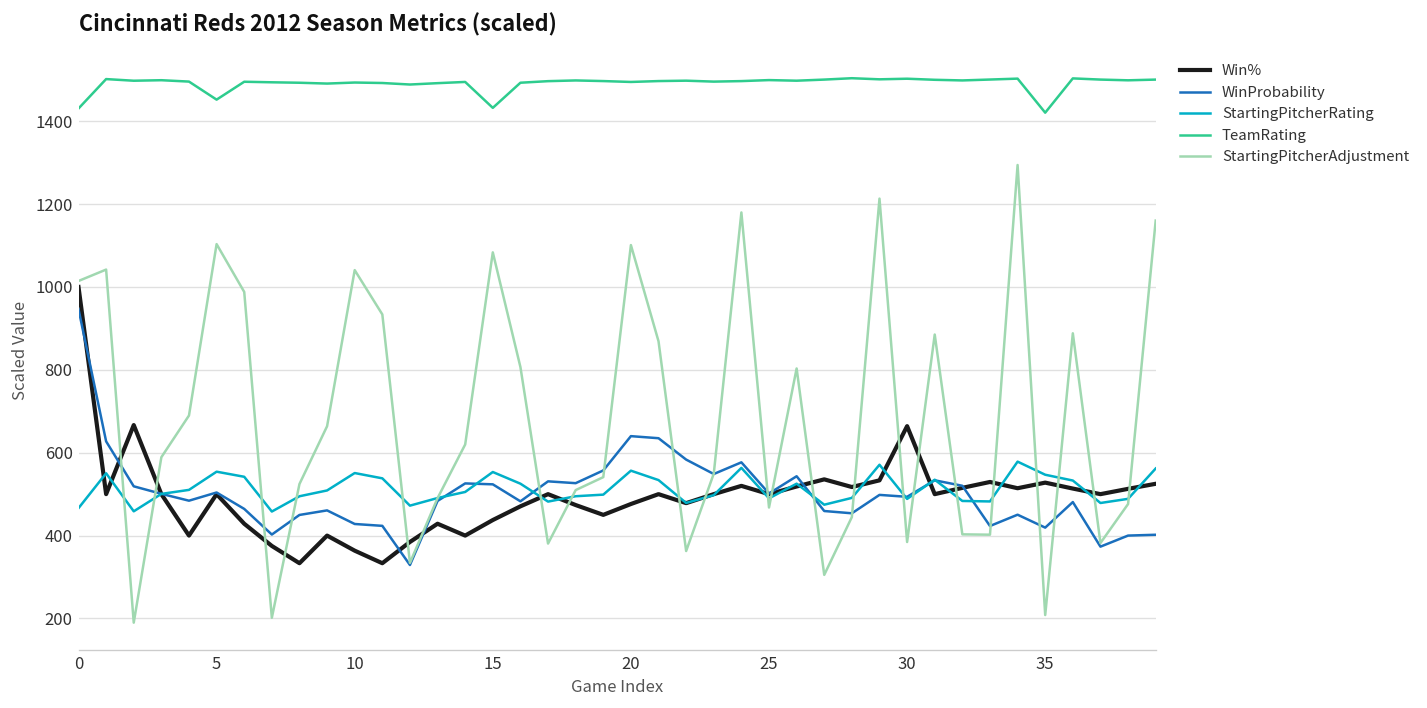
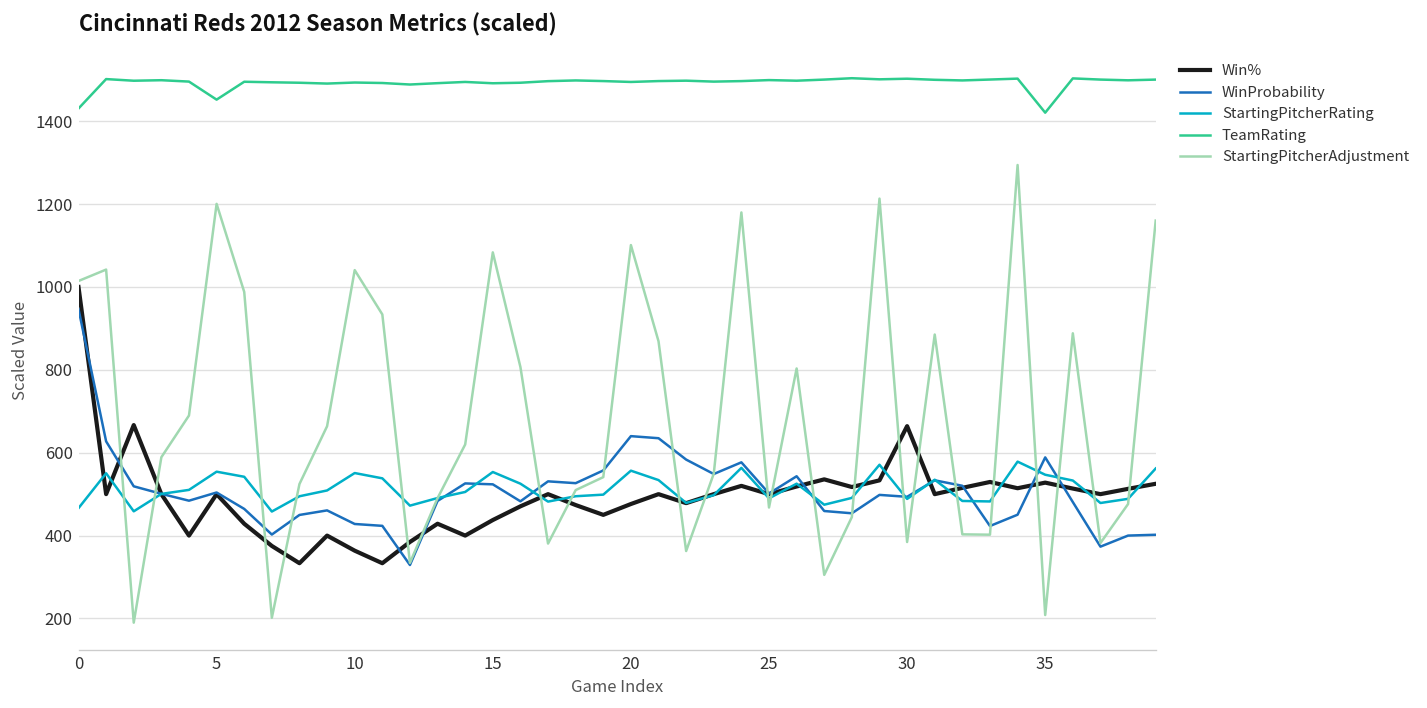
  {
    "Win%": {
      "0": 1000,
      "10": 360,
      "15": 440,
      "20": 480,
      "30": 660,
      "35": 530
    },
    "WinProbability": {
      "0": 950,
      "10": 430,
      "15": 520,
      "20": 640,
-     "35": 420
+     "35": 590
    },
    "StartingPitcherRating": {
      "0": 470,
      "5": 550,
      "10": 550,
      "15": 550,
      "20": 560,
      "25": 490,
      "35": 550
    },
    "TeamRating": {
      "0": 1430,
      "5": 1450,
      "10": 1490,
-     "15": 1430,
+     "15": 1490,
      "20": 1490,
      "25": 1500,
      "30": 1500,
      "35": 1420
    },
    "StartingPitcherAdjustment": {
      "0": 1010,
-     "5": 1100,
+     "5": 1200,
      "10": 1040,
      "15": 1080,
      "20": 1100,
      "25": 470,
      "30": 380,
      "35": 210
    }
  }
